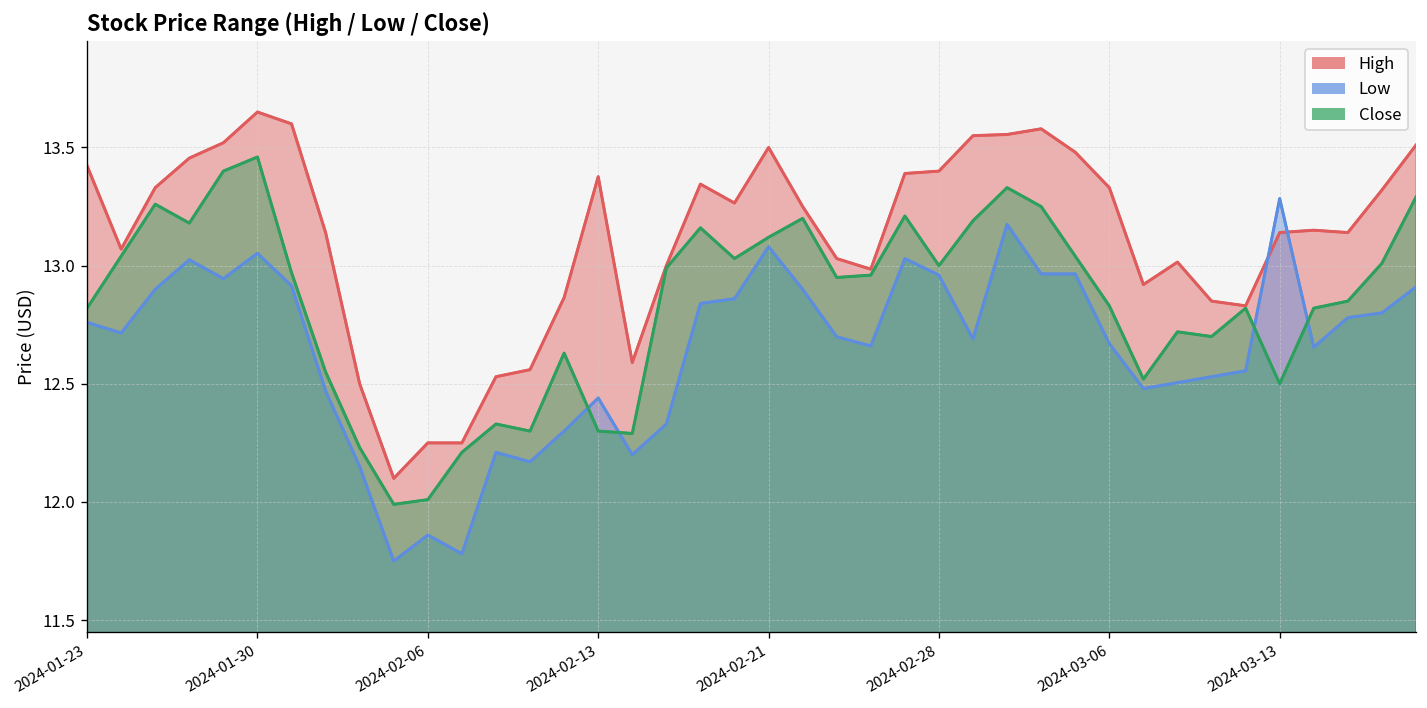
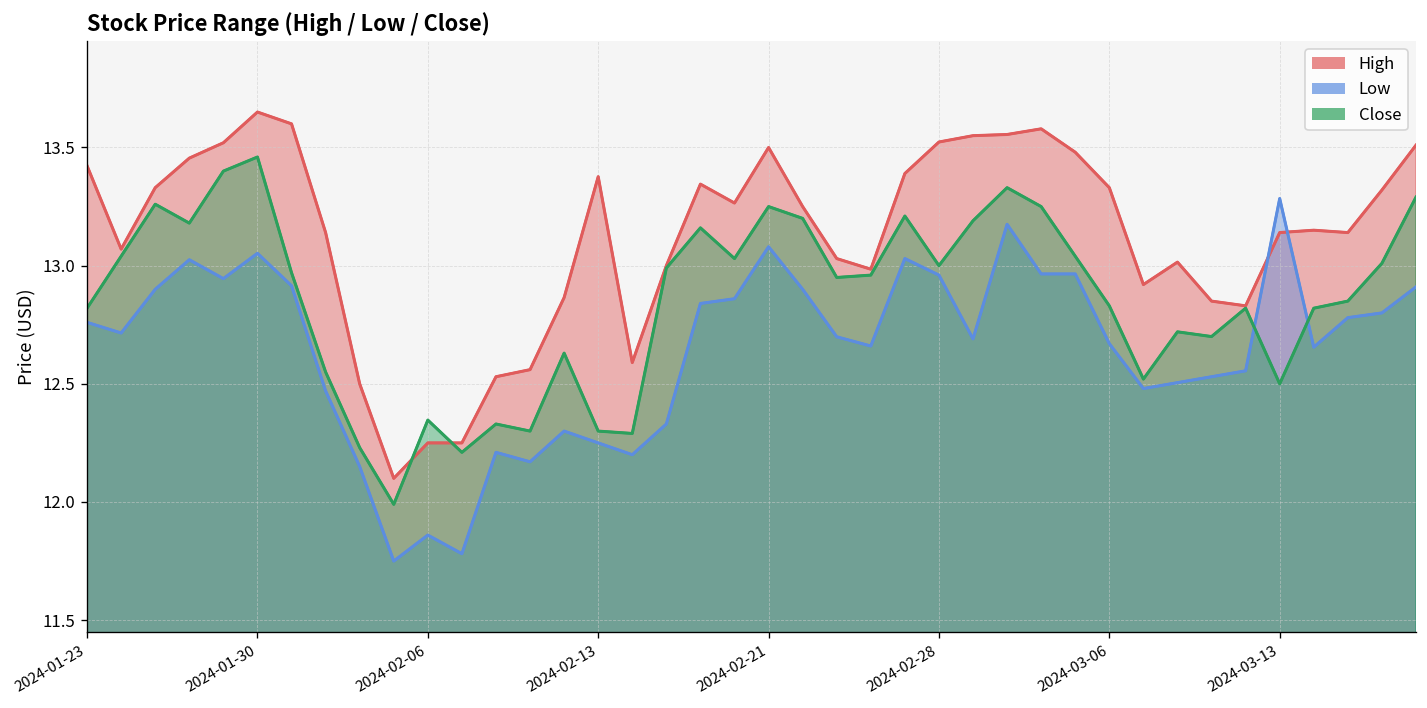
  {
    "High": {
      "2024-01-23": 13.42,
      "2024-01-30": 13.65,
      "2024-02-06": 12.25,
      "2024-02-13": 13.38,
      "2024-02-21": 13.50,
-     "2024-02-28": 13.40,
+     "2024-02-28": 13.52,
      "2024-03-06": 13.33,
      "2024-03-13": 13.14
    },
    "Low": {
      "2024-01-23": 12.76,
      "2024-01-30": 13.05,
      "2024-02-06": 11.86,
-     "2024-02-13": 12.44,
+     "2024-02-13": 12.25,
      "2024-02-21": 13.08,
      "2024-02-28": 12.96,
      "2024-03-06": 12.67,
      "2024-03-13": 13.28
    },
    "Close": {
      "2024-01-23": 12.82,
      "2024-01-30": 13.46,
-     "2024-02-06": 12.01,
+     "2024-02-06": 12.35,
      "2024-02-13": 12.30,
-     "2024-02-21": 13.12,
+     "2024-02-21": 13.25,
      "2024-02-28": 13.00,
      "2024-03-06": 12.83,
      "2024-03-13": 12.50
    }
  }
